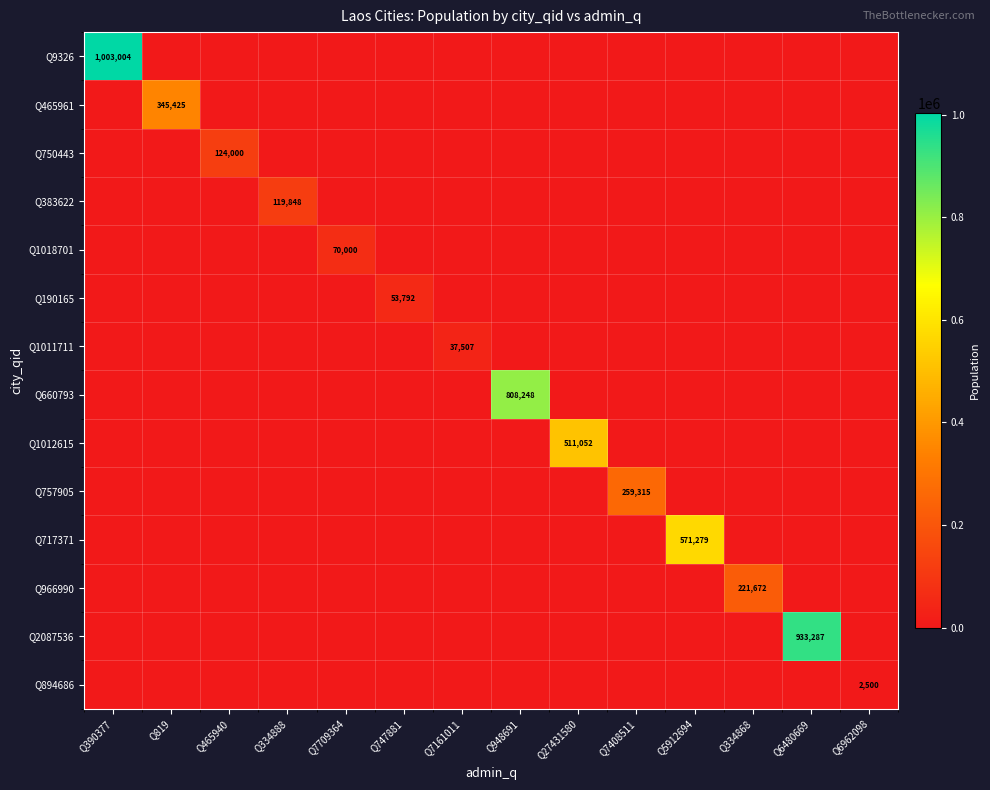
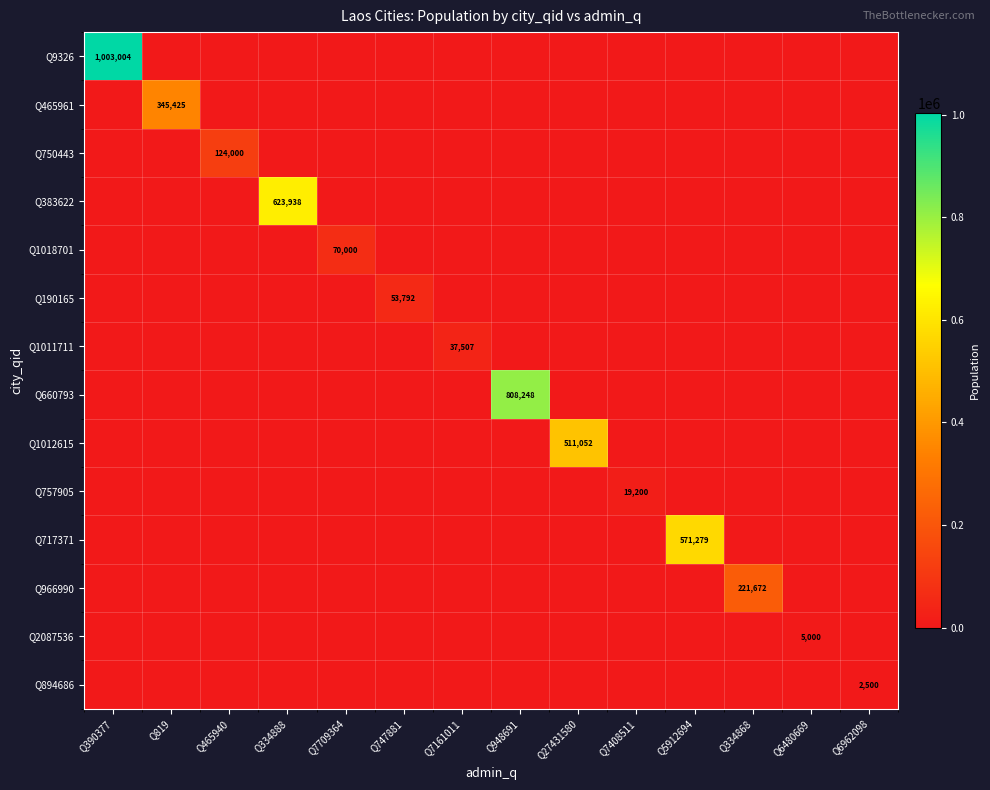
  {
    "Q9326": {
      "Q390377": "1,003,004"
    },
    "Q465961": {
      "Q819": "345,425"
    },
    "Q750443": {
      "Q465940": "124,000"
    },
    "Q383622": {
-     "Q334888": "119,848"
+     "Q334888": "623,938"
    },
    "Q1018701": {
      "Q7709364": "70,000"
    },
    "Q190165": {
      "Q747881": "53,792"
    },
    "Q1011711": {
      "Q7161011": "37,507"
    },
    "Q660793": {
      "Q948691": "808,248"
    },
    "Q1012615": {
      "Q27431580": "511,052"
    },
    "Q757905": {
-     "Q7408511": "259,315"
+     "Q7408511": "19,200"
    },
    "Q717371": {
      "Q5912694": "571,279"
    },
    "Q966990": {
      "Q334868": "221,672"
    },
    "Q2087536": {
-     "Q6480669": "933,287"
+     "Q6480669": "5,000"
    },
    "Q894686": {
      "Q6962098": "2,500"
    }
  }
